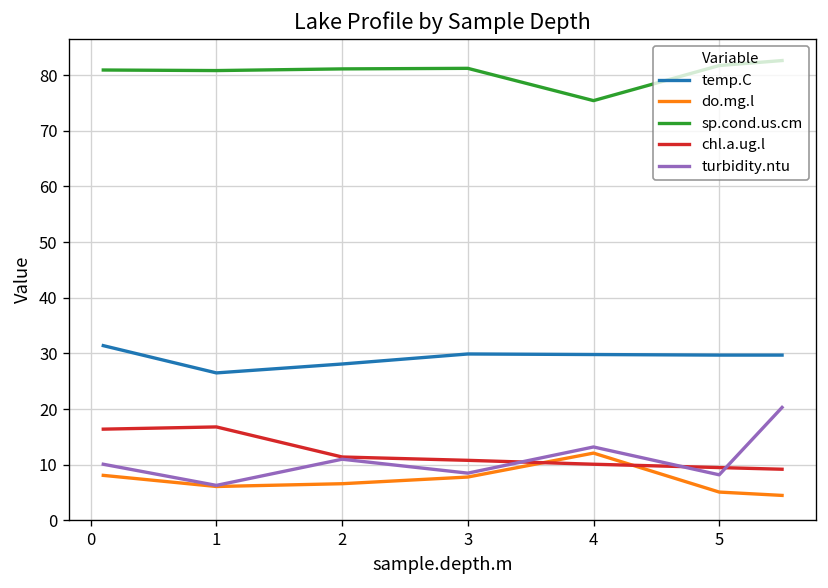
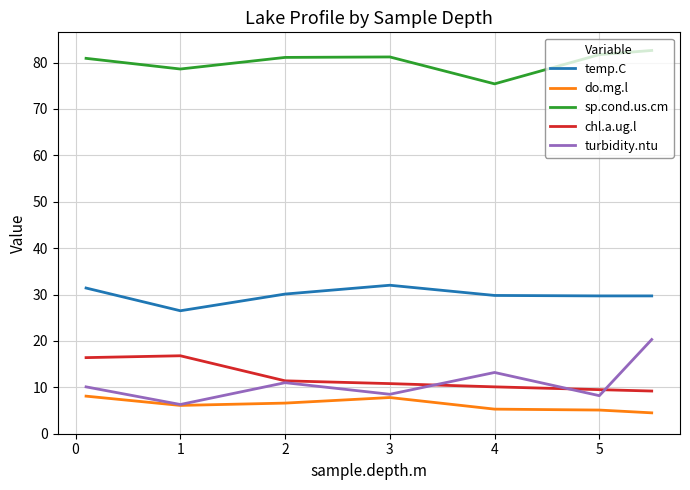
  {
    "temp.C": {
      "1": 27,
-     "2": 28,
-     "3": 30,
+     "2": 30,
+     "3": 32,
      "4": 30,
      "5": 30
    },
    "do.mg.l": {
      "2": 7,
      "3": 8,
-     "4": 12,
+     "4": 5,
      "5": 5
    },
    "sp.cond.us.cm": {
-     "1": 81,
+     "1": 79,
      "2": 81,
      "3": 81,
      "4": 75
    },
    "chl.a.ug.l": {
      "1": 17,
      "3": 11,
      "4": 10,
      "5": 10
    },
    "turbidity.ntu": {
      "3": 9,
      "4": 13,
      "5": 8
    }
  }
